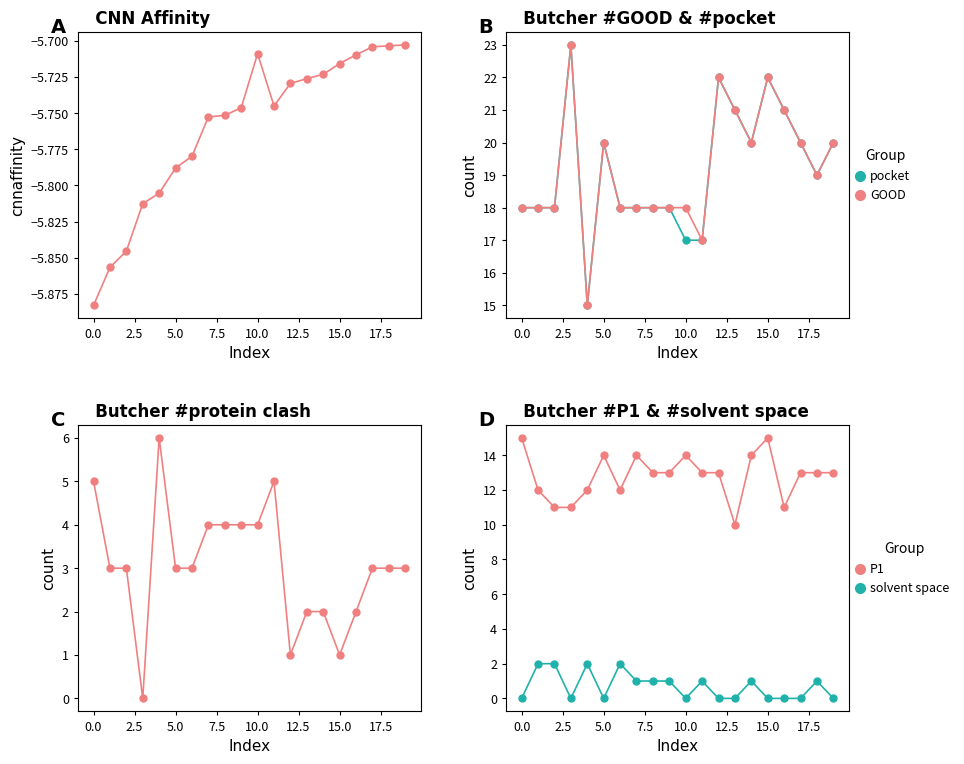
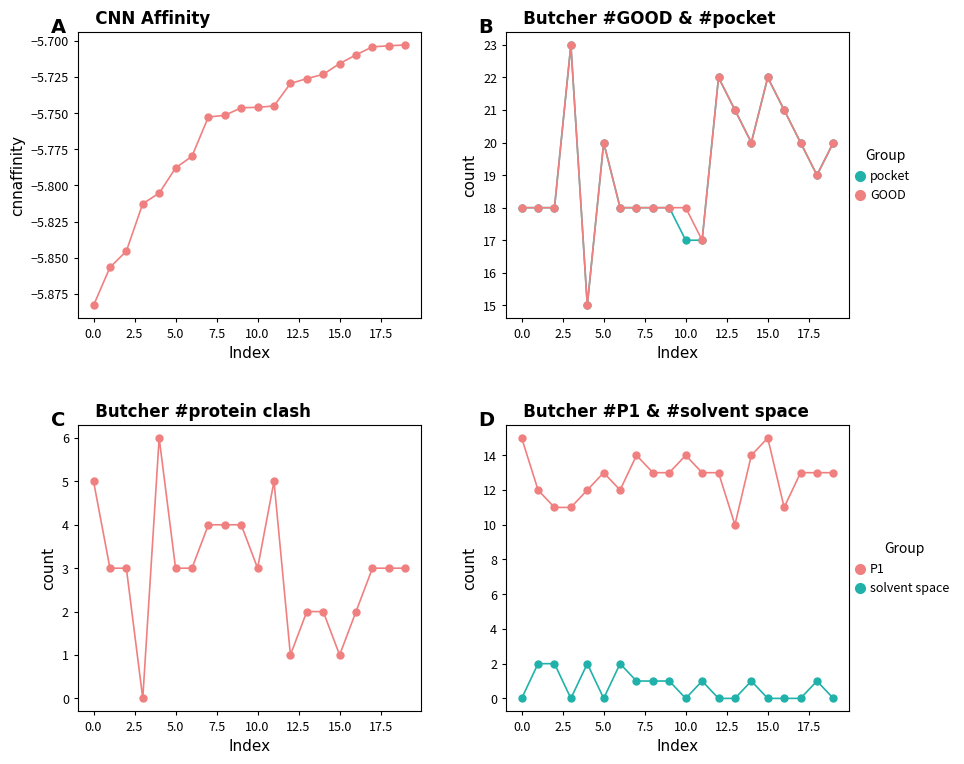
  {
    "CNN Affinity": {
      "0.0": -5.883,
      "5.0": -5.788,
-     "10.0": -5.709,
+     "10.0": -5.746,
      "15.0": -5.716
    },
    "Butcher #GOOD & #pocket": {
      "pocket": {
        "10.0": 17.0
      },
      "GOOD": {
        "10.0": 18.0
      }
    },
    "Butcher #protein clash": {
      "0.0": 5,
      "5.0": 3,
-     "10.0": 4,
+     "10.0": 3,
      "15.0": 1
    },
    "Butcher #P1 & #solvent space": {
      "P1": {
        "0.0": 15,
-       "5.0": 14,
+       "5.0": 13,
        "10.0": 14,
        "15.0": 15
      },
      "solvent space": {
        "0.0": 0,
        "5.0": 0,
        "10.0": 0,
        "15.0": 0
      }
    }
  }
